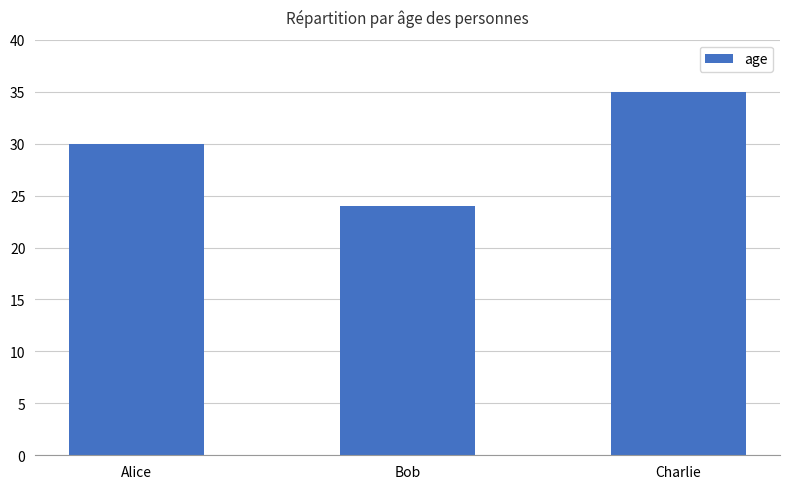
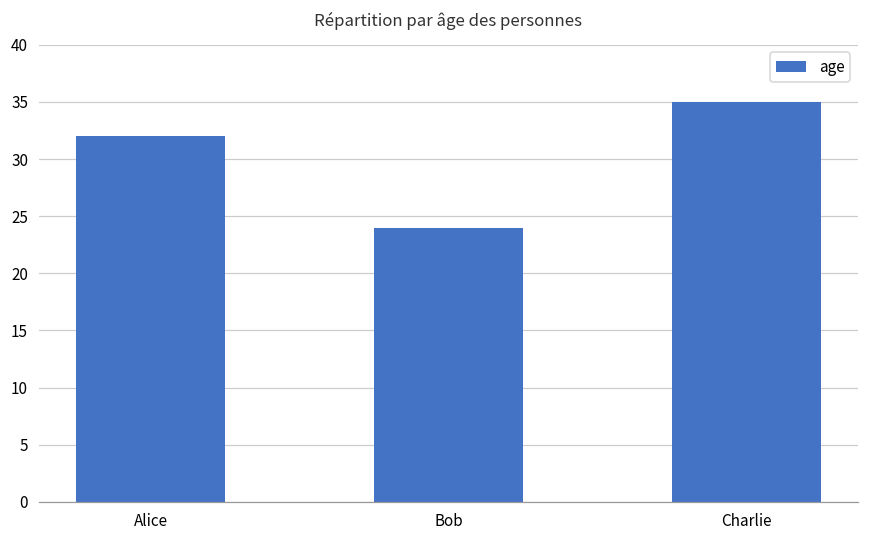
  {
-   "Alice": 30,
+   "Alice": 32,
    "Bob": 24,
    "Charlie": 35
  }
